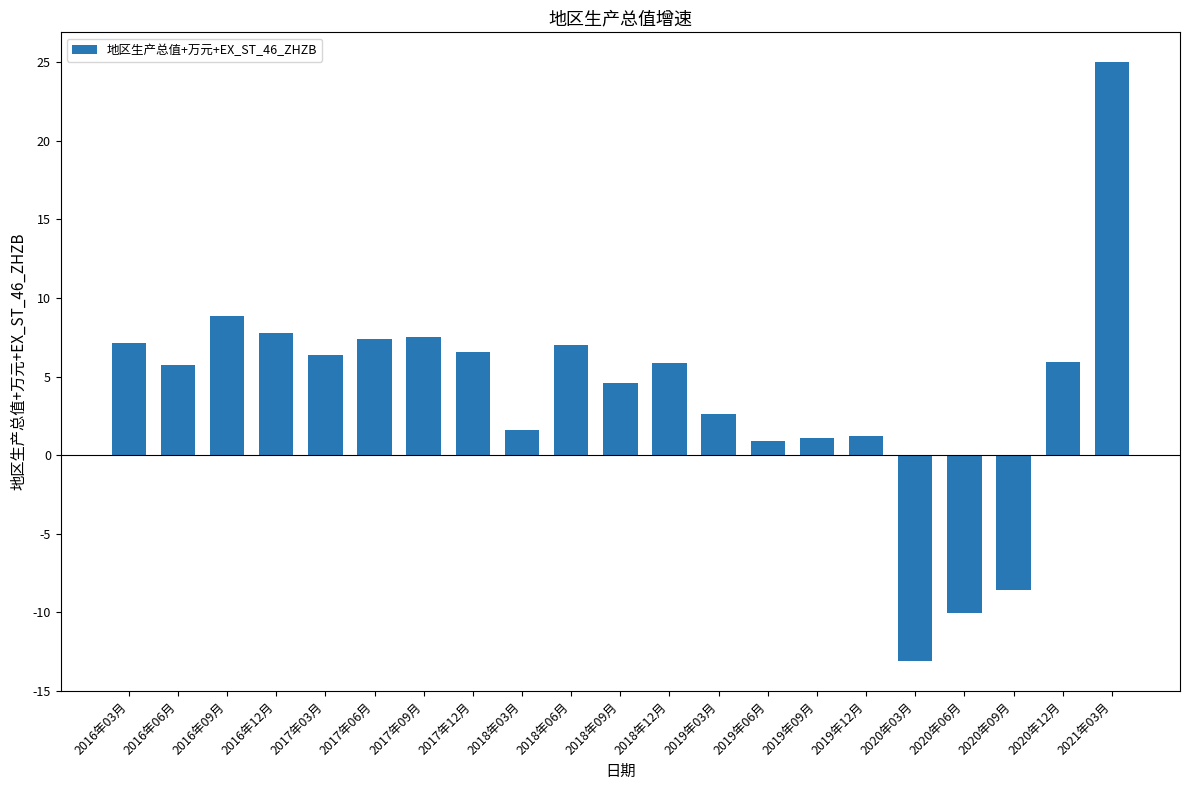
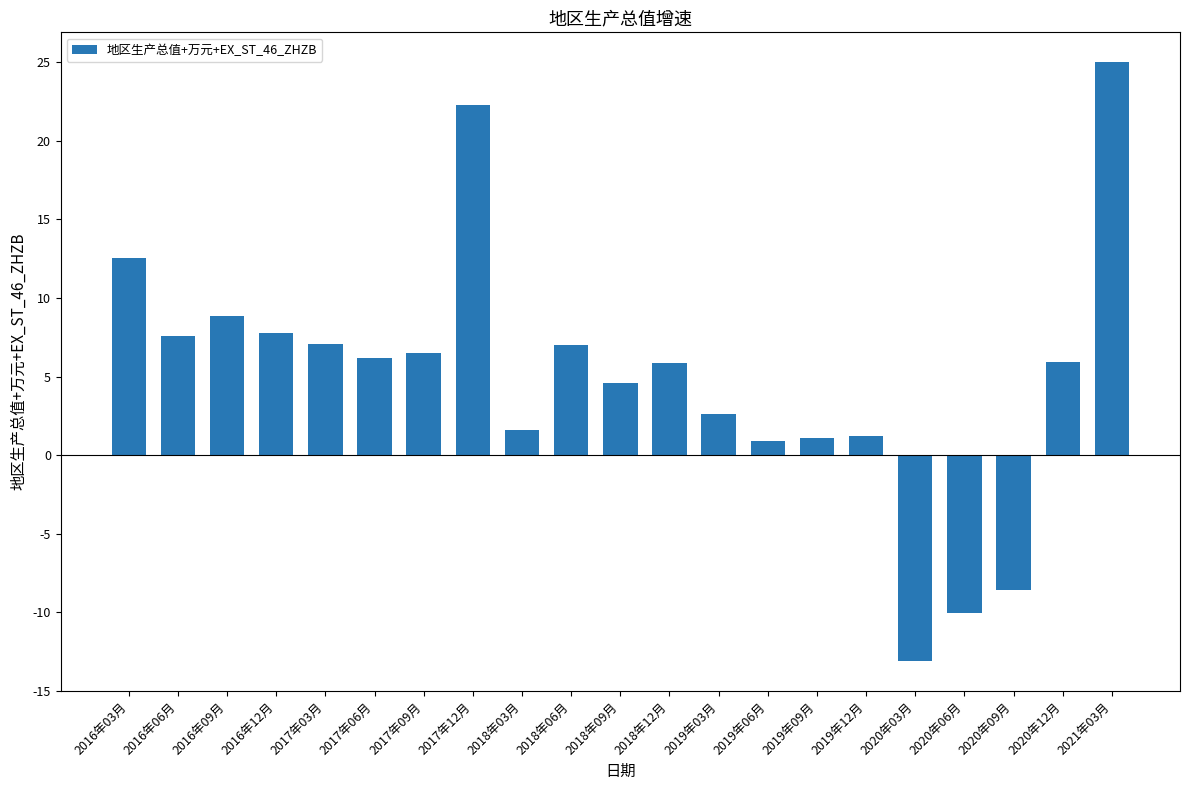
  {
-   "2016年03月": 7.1,
-   "2016年06月": 5.7,
+   "2016年03月": 12.5,
+   "2016年06月": 7.6,
    "2016年09月": 8.9,
    "2016年12月": 7.8,
-   "2017年03月": 6.3,
-   "2017年06月": 7.4,
-   "2017年09月": 7.5,
-   "2017年12月": 6.6,
+   "2017年03月": 7.1,
+   "2017年06月": 6.2,
+   "2017年09月": 6.5,
+   "2017年12月": 22.3,
    "2018年03月": 1.6,
    "2018年06月": 7.0,
    "2018年09月": 4.6,
    "2018年12月": 5.9,
    "2019年03月": 2.6,
    "2019年06月": 0.9,
    "2019年09月": 1.1,
    "2019年12月": 1.2,
    "2020年03月": -13.1,
    "2020年06月": -10.0,
    "2020年09月": -8.6,
    "2020年12月": 6.0,
    "2021年03月": 25.0
  }
